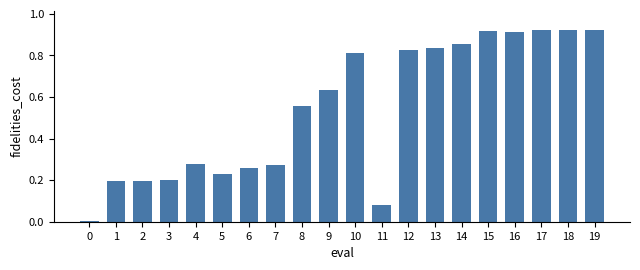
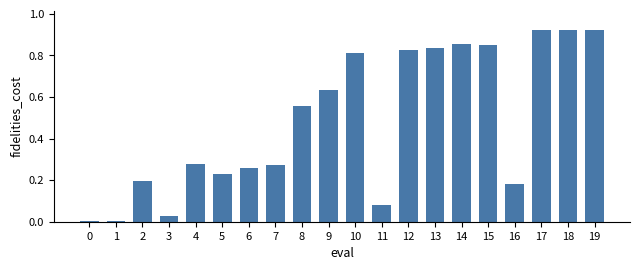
  {
-   "1": 0.20,
+   "1": 0.00,
    "2": 0.20,
-   "3": 0.20,
+   "3": 0.03,
    "4": 0.28,
    "5": 0.23,
    "6": 0.26,
    "7": 0.27,
    "8": 0.55,
    "9": 0.64,
    "10": 0.81,
    "11": 0.08,
    "12": 0.82,
    "13": 0.83,
    "14": 0.85,
-   "15": 0.92,
-   "16": 0.91,
+   "15": 0.85,
+   "16": 0.18,
    "17": 0.92,
    "18": 0.92,
    "19": 0.92
  }
